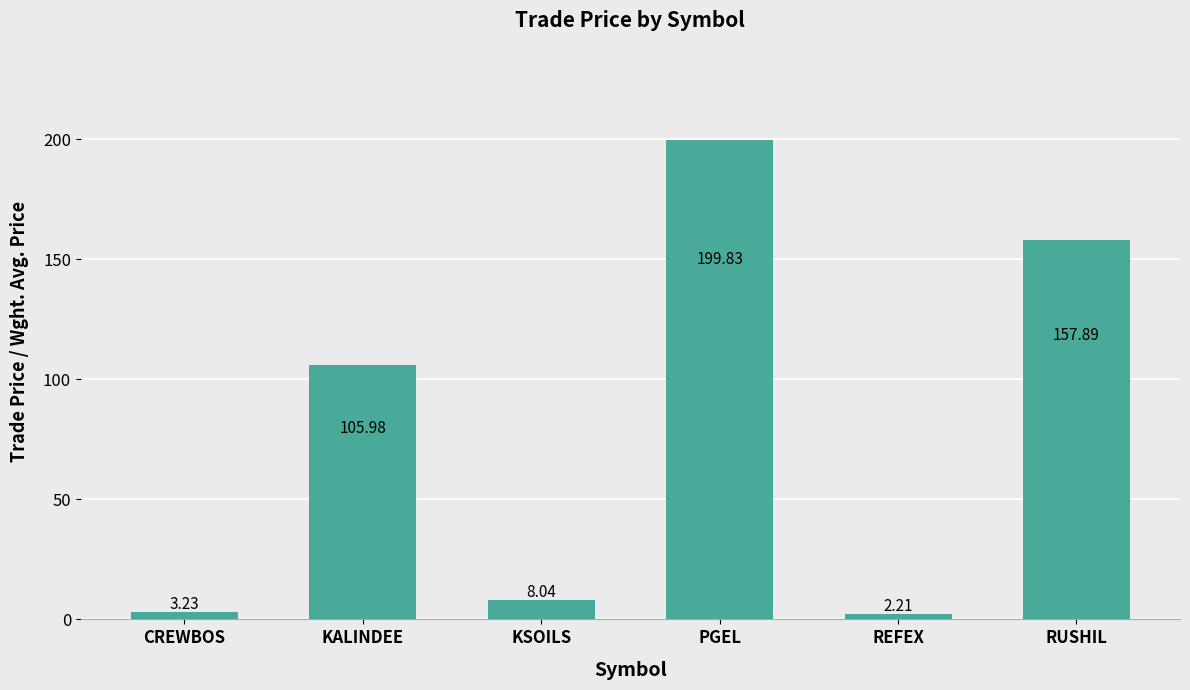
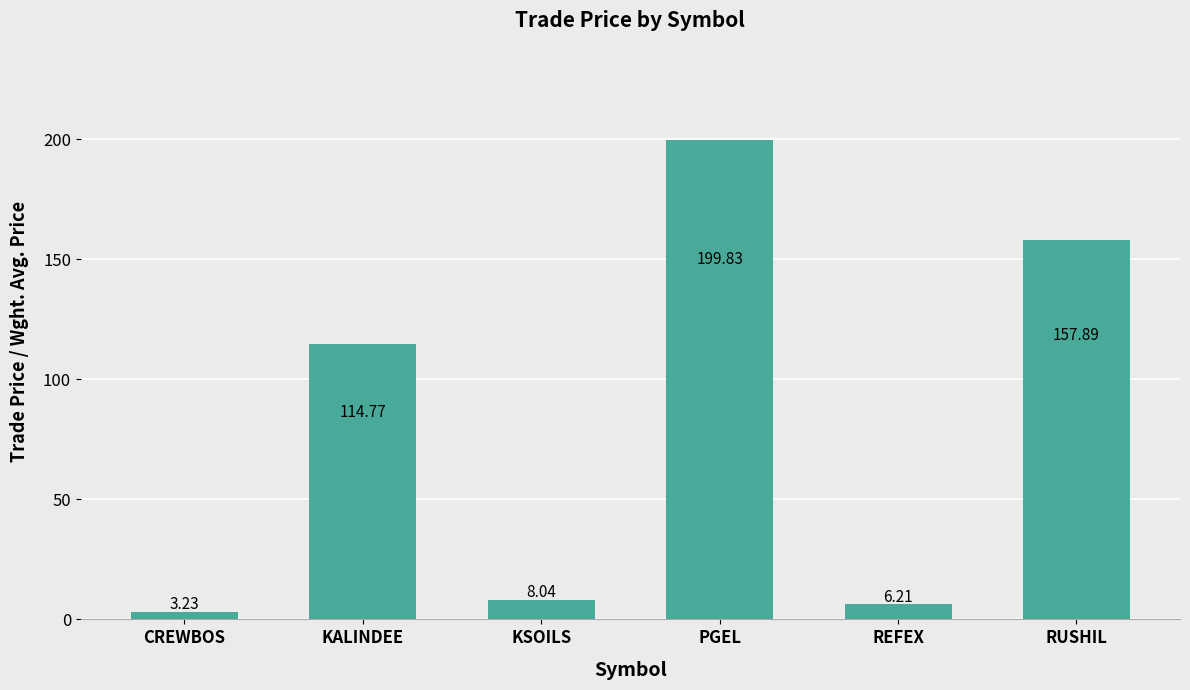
  {
    "CREWBOS": 3.23,
-   "KALINDEE": 105.98,
+   "KALINDEE": 114.77,
    "KSOILS": 8.04,
    "PGEL": 199.83,
-   "REFEX": 2.21,
+   "REFEX": 6.21,
    "RUSHIL": 157.89
  }
